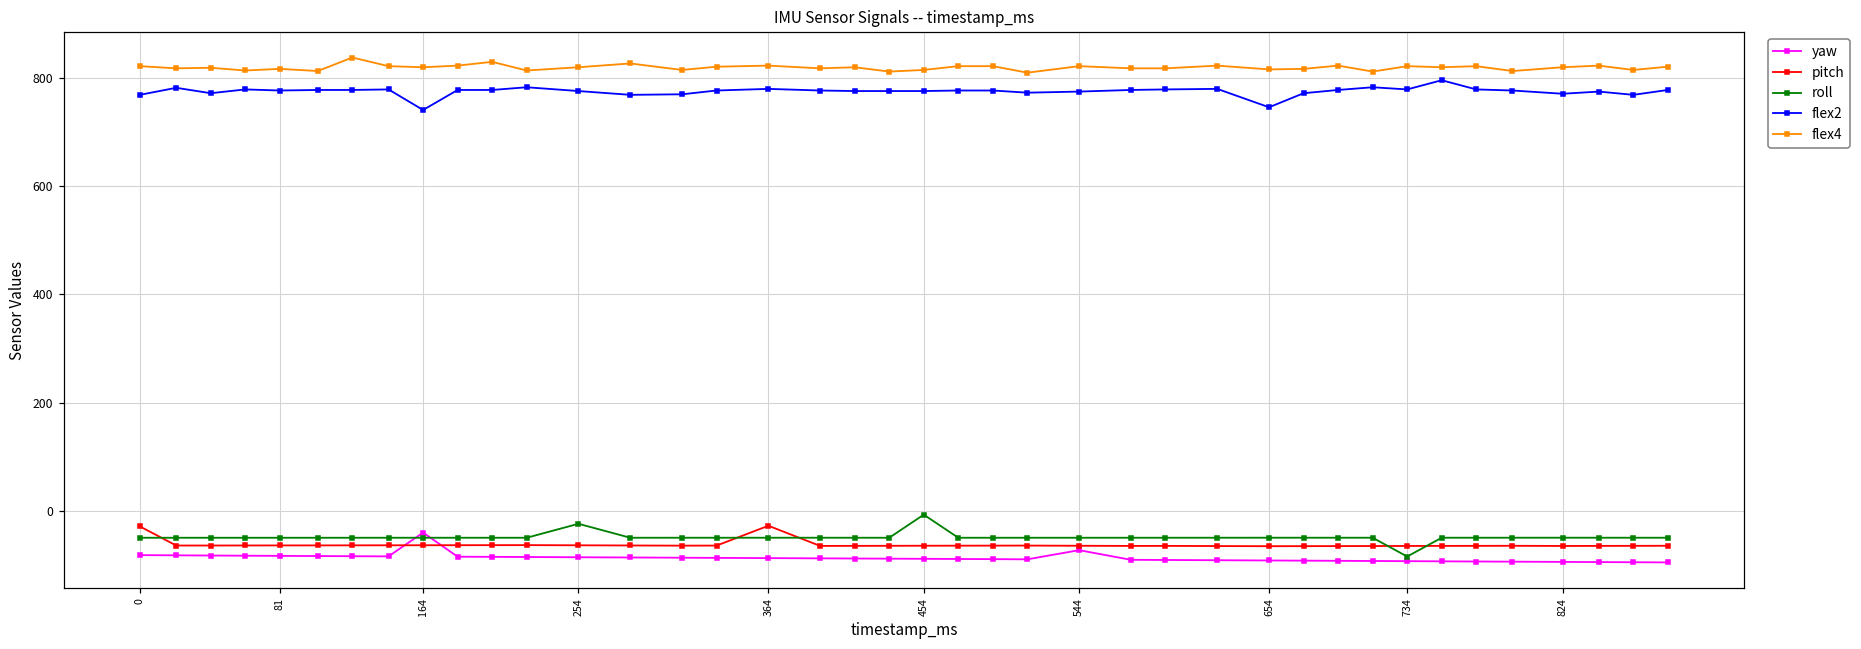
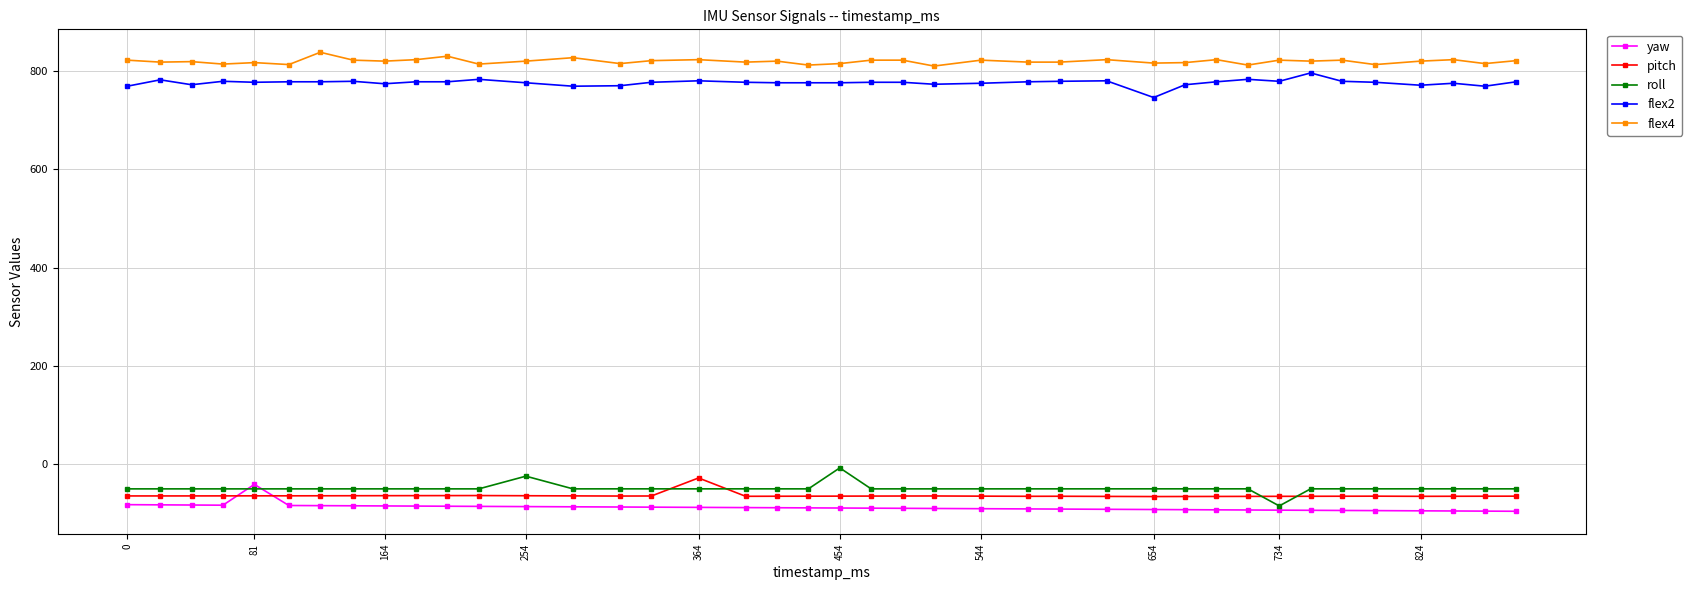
  {
    "yaw": {
      "0": -80,
-     "81": -80,
-     "164": -40,
+     "81": -40,
+     "164": -80,
      "254": -90,
      "364": -90,
      "454": -90,
-     "544": -70,
+     "544": -90,
      "654": -90,
      "734": -90,
      "824": -90
    },
    "pitch": {
-     "0": -30,
+     "0": -60,
      "81": -60,
      "164": -60,
      "254": -60,
      "364": -30,
      "454": -60,
      "544": -60,
      "654": -70,
      "734": -70,
      "824": -60
    },
    "roll": {
      "0": -50,
      "81": -50,
      "164": -50,
      "254": -20,
      "364": -50,
      "454": -10,
      "544": -50,
      "654": -50,
      "734": -80,
      "824": -50
    },
    "flex2": {
      "0": 770,
      "81": 780,
-     "164": 740,
+     "164": 770,
      "254": 780,
      "364": 780,
      "454": 780,
      "544": 780,
      "654": 750,
      "734": 780,
      "824": 770
    },
    "flex4": {
      "0": 820,
      "81": 820,
      "164": 820,
      "254": 820,
      "364": 820,
      "454": 820,
      "544": 820,
      "654": 820,
      "734": 820,
      "824": 820
    }
  }
